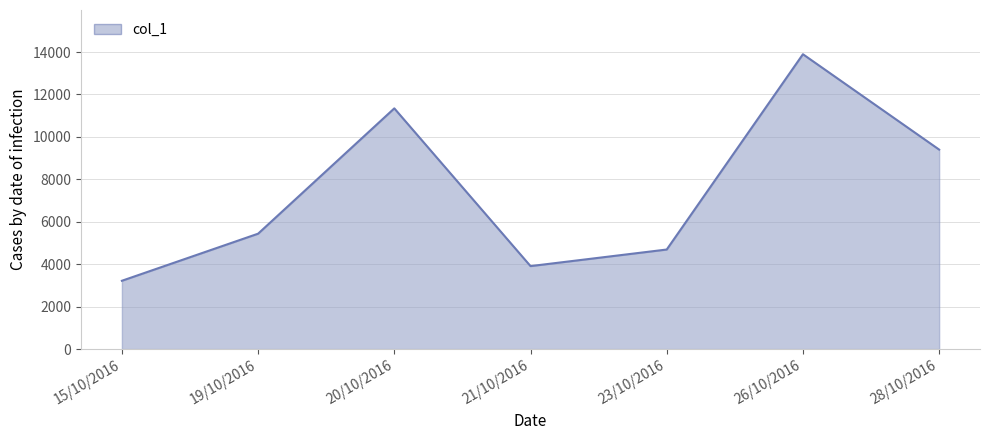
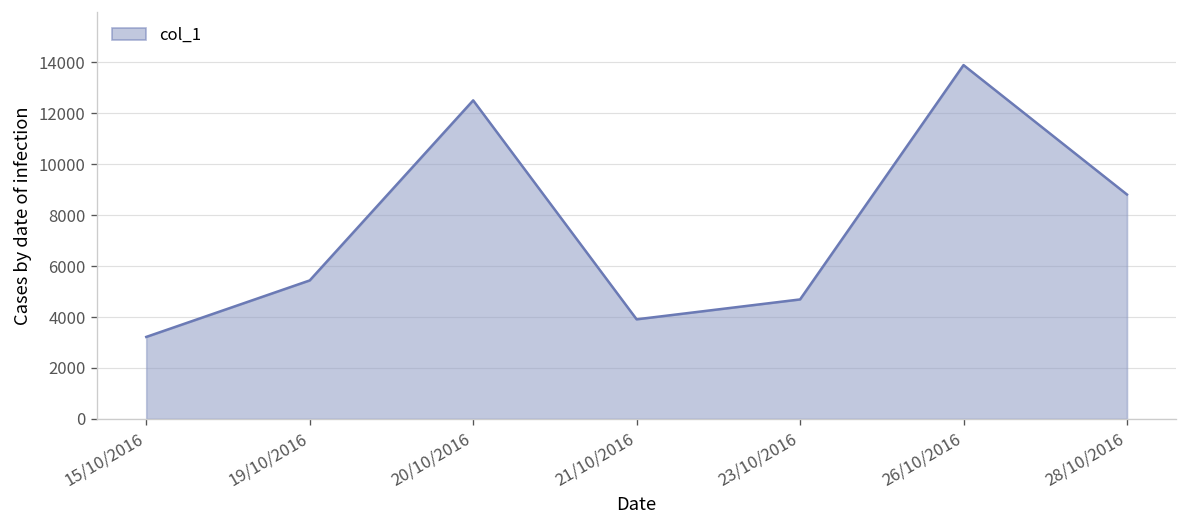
  {
    "15/10/2016": 3200,
    "19/10/2016": 5400,
-   "20/10/2016": 11300,
+   "20/10/2016": 12500,
    "21/10/2016": 3900,
    "23/10/2016": 4700,
    "26/10/2016": 13900,
-   "28/10/2016": 9400
+   "28/10/2016": 8800
  }
